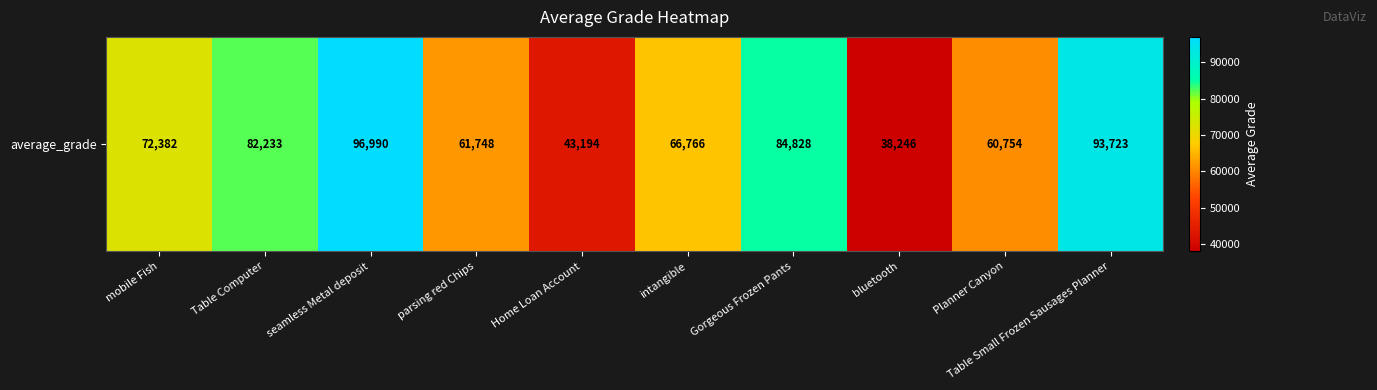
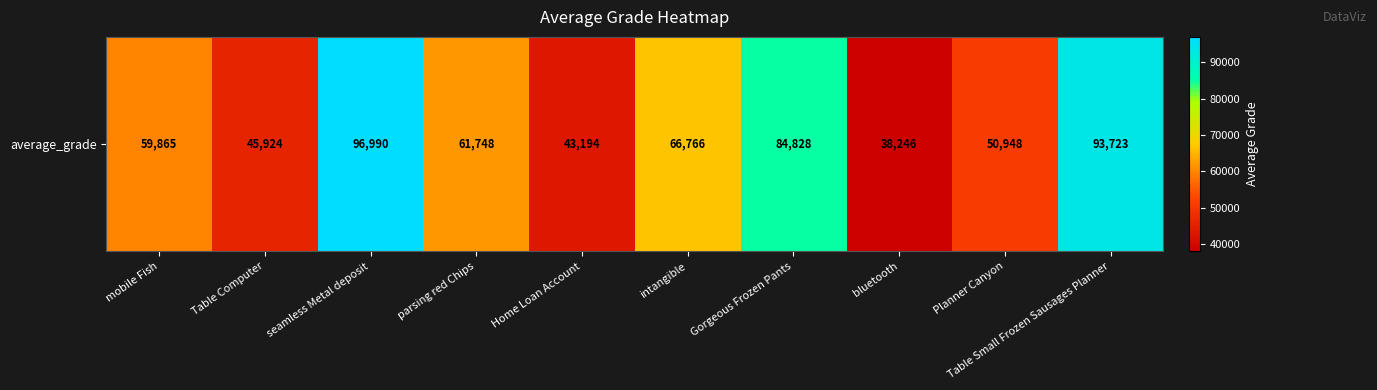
  {
    "average_grade": {
-     "mobile Fish": "72,382",
-     "Table Computer": "82,233",
+     "mobile Fish": "59,865",
+     "Table Computer": "45,924",
      "seamless Metal deposit": "96,990",
      "parsing red Chips": "61,748",
      "Home Loan Account": "43,194",
      "intangible": "66,766",
      "Gorgeous Frozen Pants": "84,828",
      "bluetooth": "38,246",
-     "Planner Canyon": "60,754",
+     "Planner Canyon": "50,948",
      "Table Small Frozen Sausages Planner": "93,723"
    }
  }
